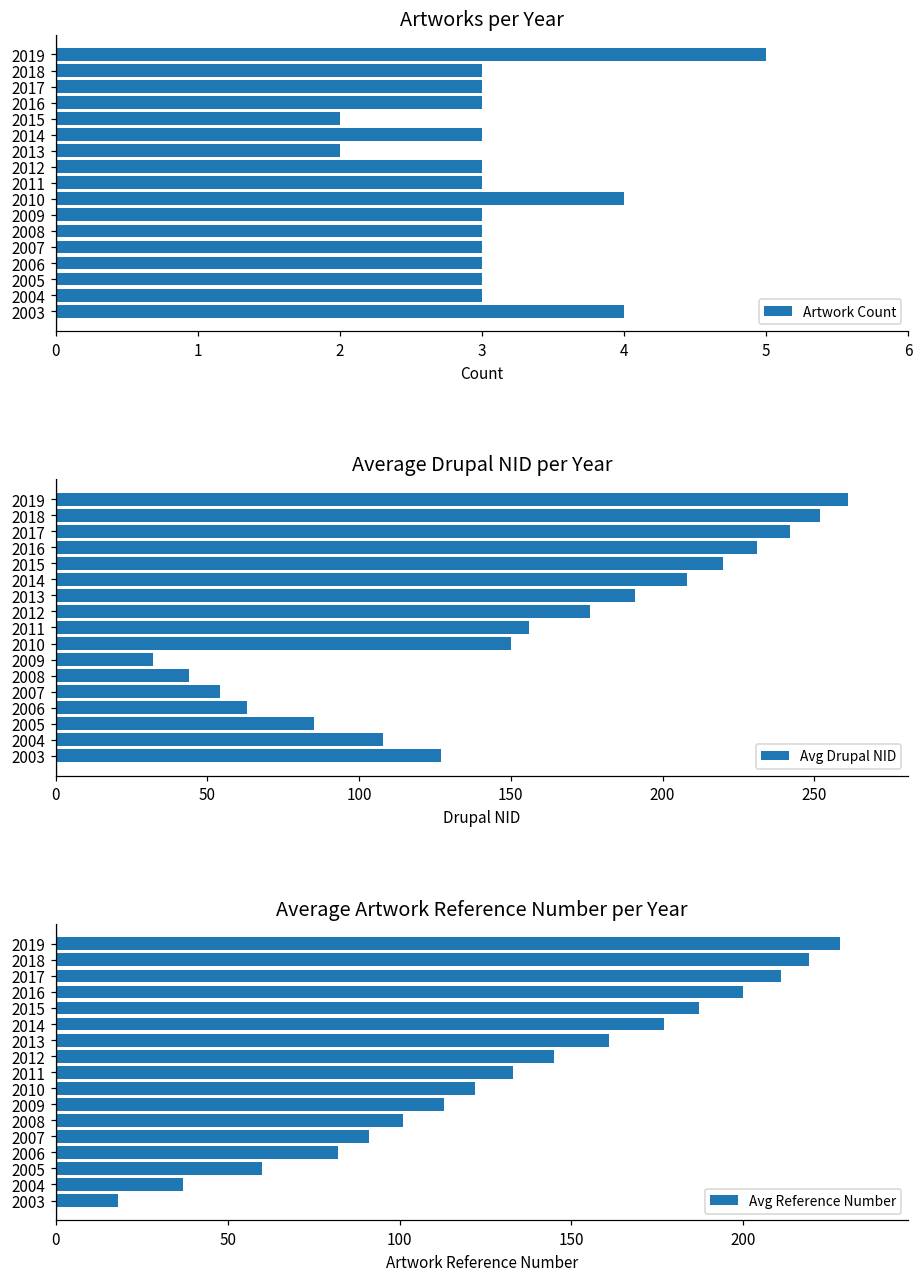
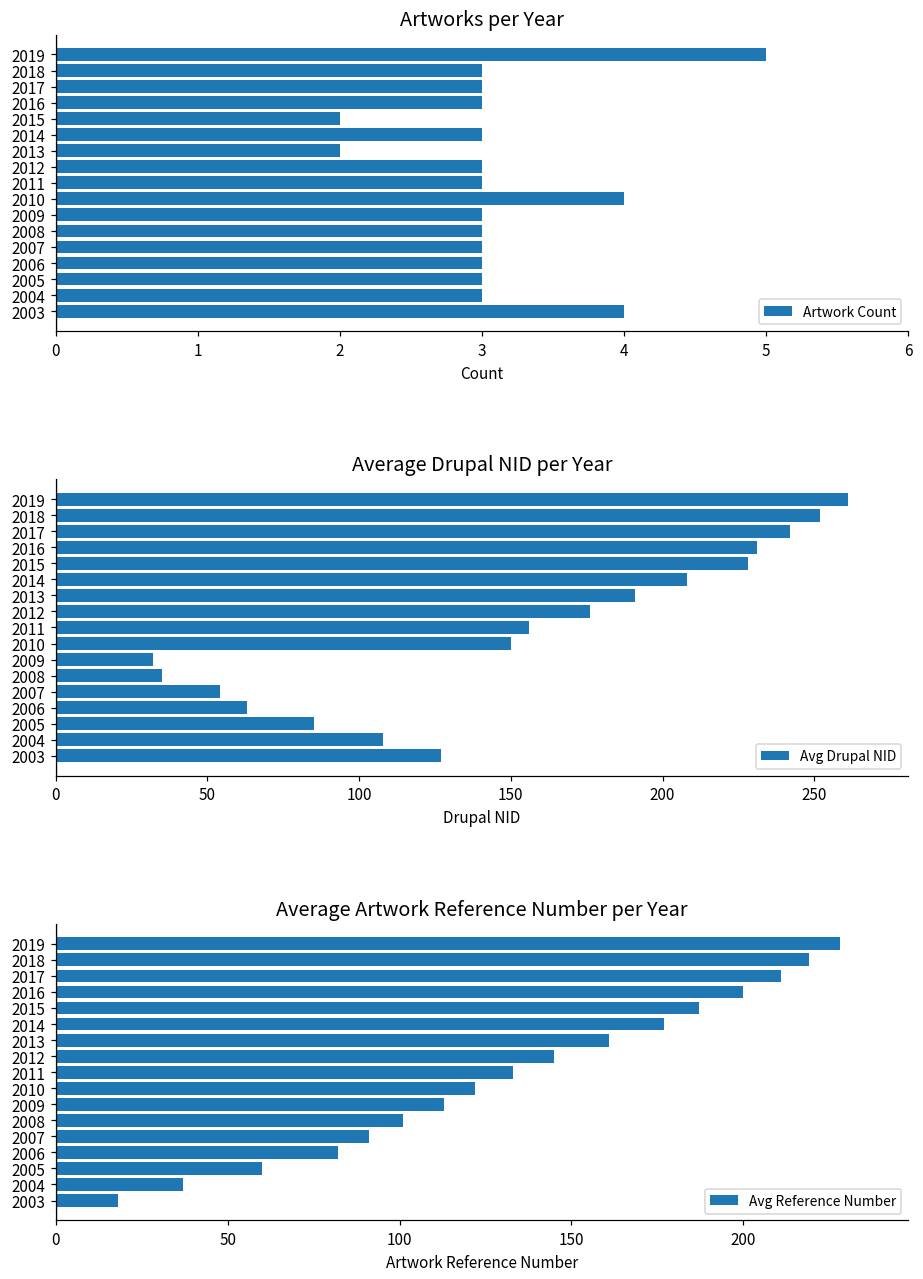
  {
    "Artworks per Year": {
      "2019": 5.00,
      "2018": 3.00,
      "2017": 3.00,
      "2016": 3.00,
      "2015": 2.00,
      "2014": 3.00,
      "2013": 2.00,
      "2012": 3.00,
      "2011": 3.00,
      "2010": 4.00,
      "2009": 3.00,
      "2008": 3.00,
      "2007": 3.00,
      "2006": 3.00,
      "2005": 3.00,
      "2004": 3.00,
      "2003": 4.00
    },
    "Average Drupal NID per Year": {
      "2019": 261,
      "2018": 252,
      "2017": 242,
      "2016": 231,
-     "2015": 220,
+     "2015": 228,
      "2014": 208,
      "2013": 191,
      "2012": 176,
      "2011": 156,
      "2010": 150,
      "2009": 32,
-     "2008": 44,
+     "2008": 35,
      "2007": 54,
      "2006": 63,
      "2005": 85,
      "2004": 108,
      "2003": 127
    },
    "Average Artwork Reference Number per Year": {
      "2019": 228,
      "2018": 219,
      "2017": 211,
      "2016": 200,
      "2015": 187,
      "2014": 177,
      "2013": 161,
      "2012": 145,
      "2011": 133,
      "2010": 122,
      "2009": 113,
      "2008": 101,
      "2007": 91,
      "2006": 82,
      "2005": 60,
      "2004": 37,
      "2003": 18
    }
  }
